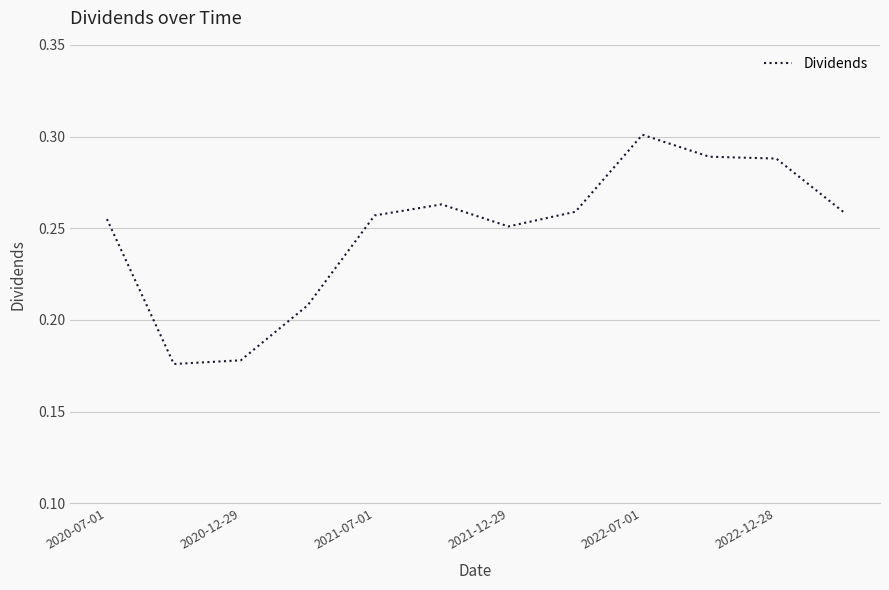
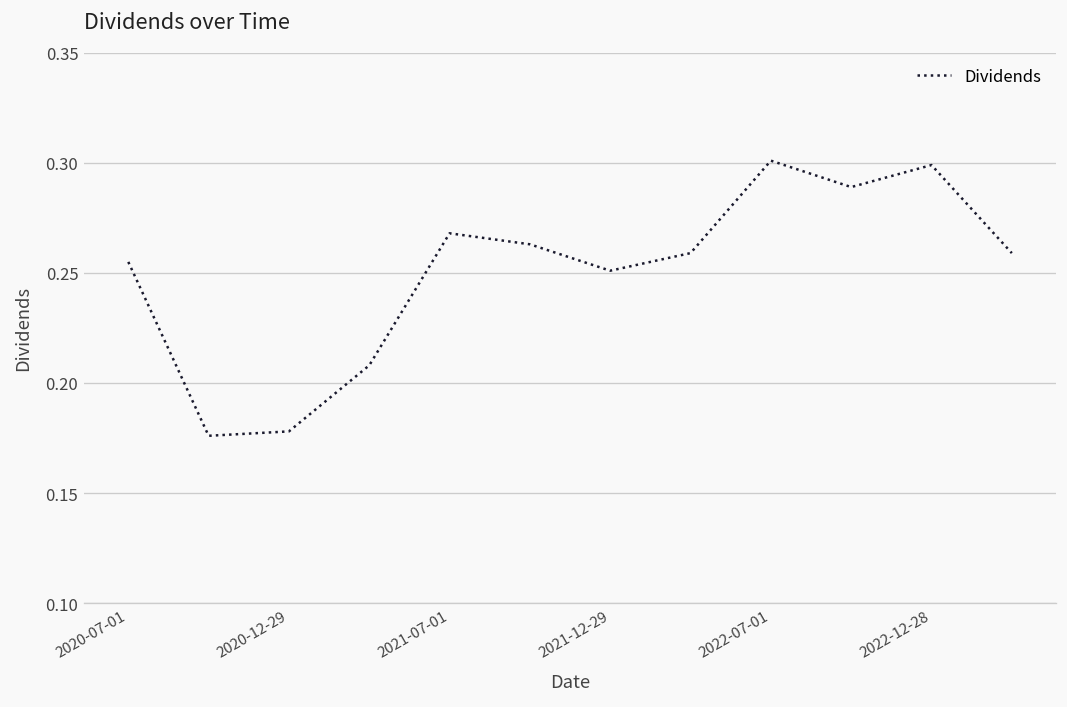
  {
    "2020-07-01": 0.255,
    "2020-12-29": 0.178,
-   "2021-07-01": 0.257,
+   "2021-07-01": 0.268,
    "2021-12-29": 0.251,
    "2022-07-01": 0.301,
-   "2022-12-28": 0.288
+   "2022-12-28": 0.299
  }
